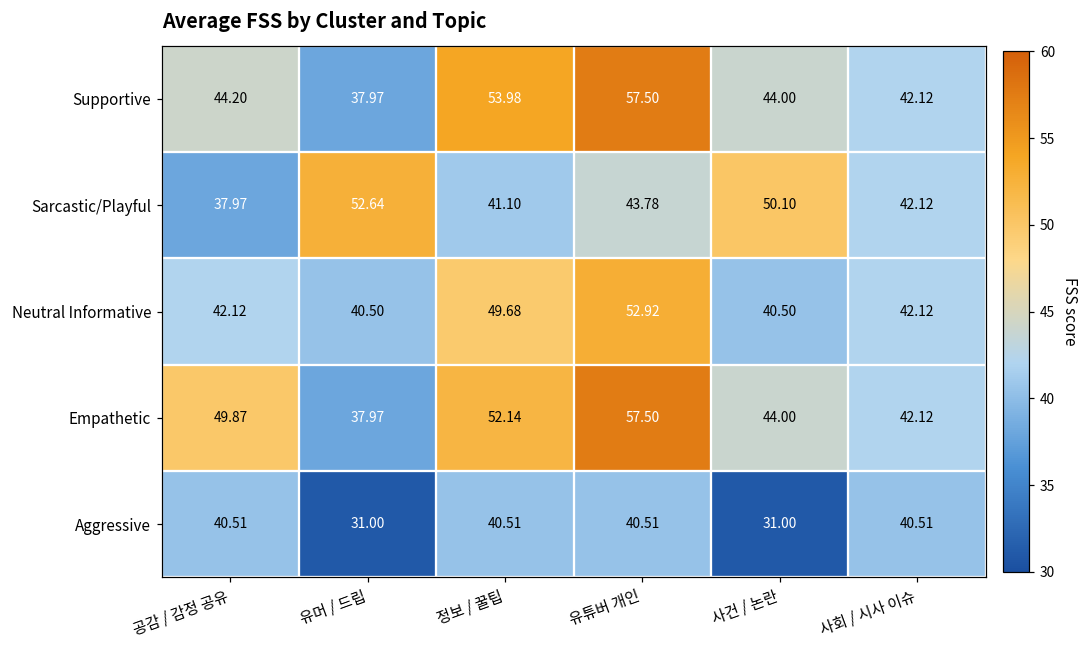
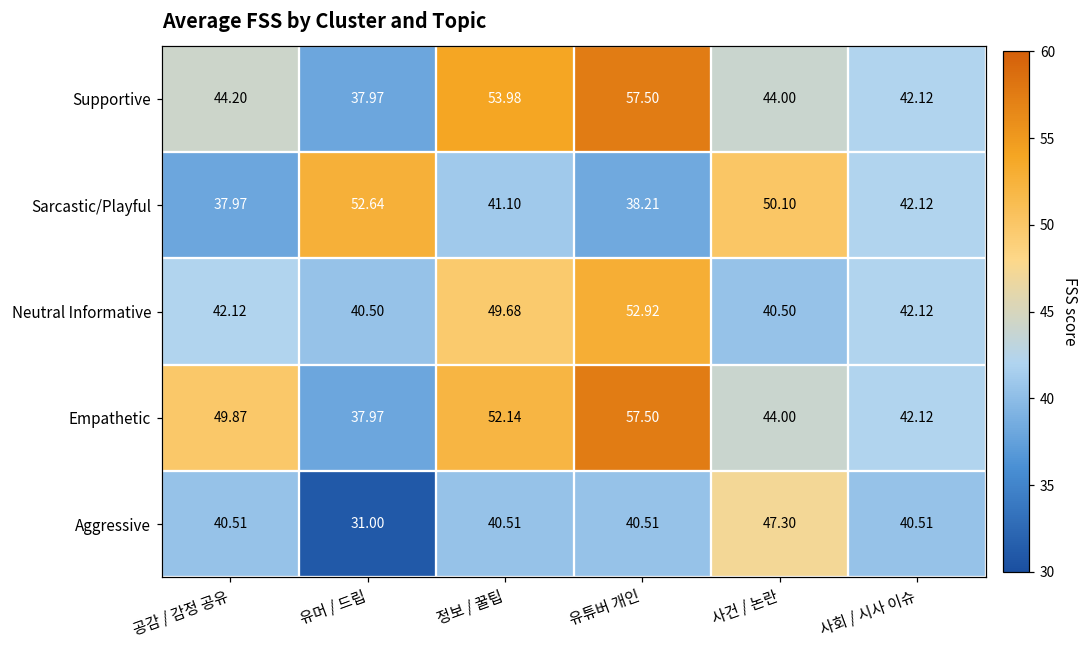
  {
    "Supportive": {
      "공감 / 감정 공유": 44.20,
      "유머 / 드립": 37.97,
      "정보 / 꿀팁": 53.98,
      "유튜버 개인": 57.50,
      "사건 / 논란": 44.00,
      "사회 / 시사 이슈": 42.12
    },
    "Sarcastic/Playful": {
      "공감 / 감정 공유": 37.97,
      "유머 / 드립": 52.64,
      "정보 / 꿀팁": 41.10,
-     "유튜버 개인": 43.78,
+     "유튜버 개인": 38.21,
      "사건 / 논란": 50.10,
      "사회 / 시사 이슈": 42.12
    },
    "Neutral Informative": {
      "공감 / 감정 공유": 42.12,
      "유머 / 드립": 40.50,
      "정보 / 꿀팁": 49.68,
      "유튜버 개인": 52.92,
      "사건 / 논란": 40.50,
      "사회 / 시사 이슈": 42.12
    },
    "Empathetic": {
      "공감 / 감정 공유": 49.87,
      "유머 / 드립": 37.97,
      "정보 / 꿀팁": 52.14,
      "유튜버 개인": 57.50,
      "사건 / 논란": 44.00,
      "사회 / 시사 이슈": 42.12
    },
    "Aggressive": {
      "공감 / 감정 공유": 40.51,
      "유머 / 드립": 31.00,
      "정보 / 꿀팁": 40.51,
      "유튜버 개인": 40.51,
-     "사건 / 논란": 31.00,
+     "사건 / 논란": 47.30,
      "사회 / 시사 이슈": 40.51
    }
  }
